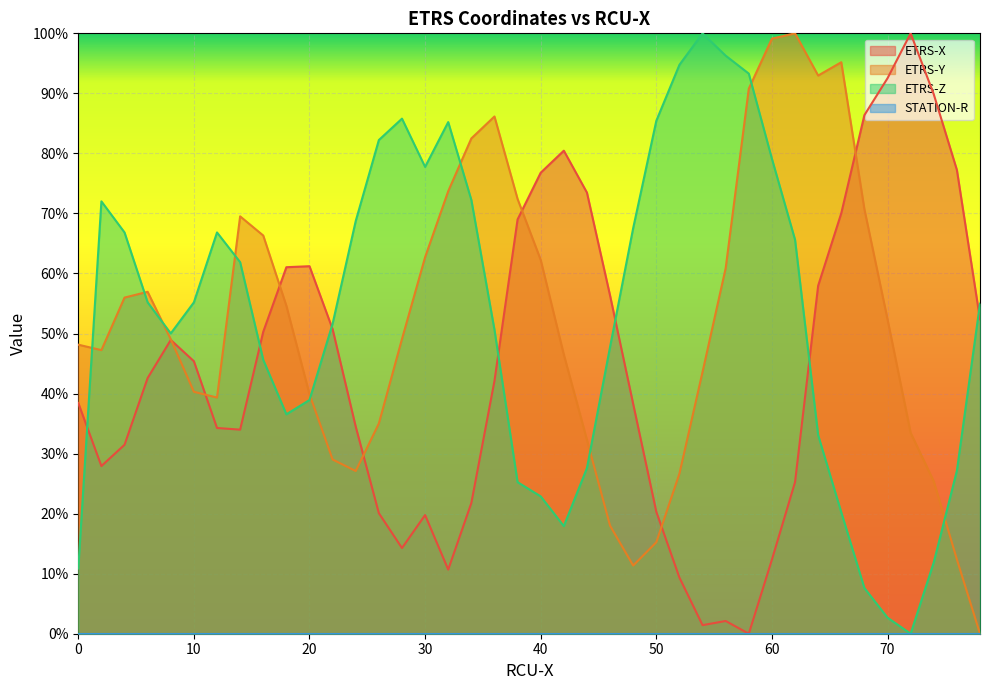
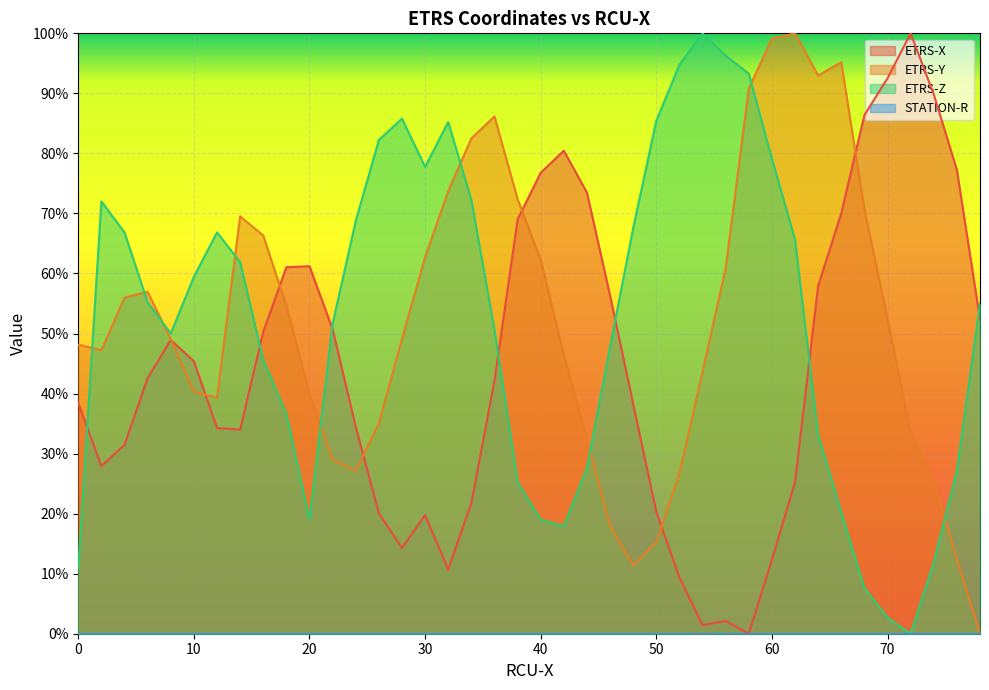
  {
    "ETRS-Z": {
      "0": "11%",
-     "10": "55%",
-     "20": "39%",
+     "10": "59%",
+     "20": "19%",
      "30": "78%",
-     "40": "23%",
+     "40": "19%",
      "50": "85%",
      "60": "79%",
      "70": "3%"
    },
    "STATION-R": {
      "0": "0%",
      "10": "0%",
      "20": "0%",
      "30": "0%",
      "40": "0%",
      "50": "0%",
      "60": "0%",
      "70": "0%"
    }
  }
